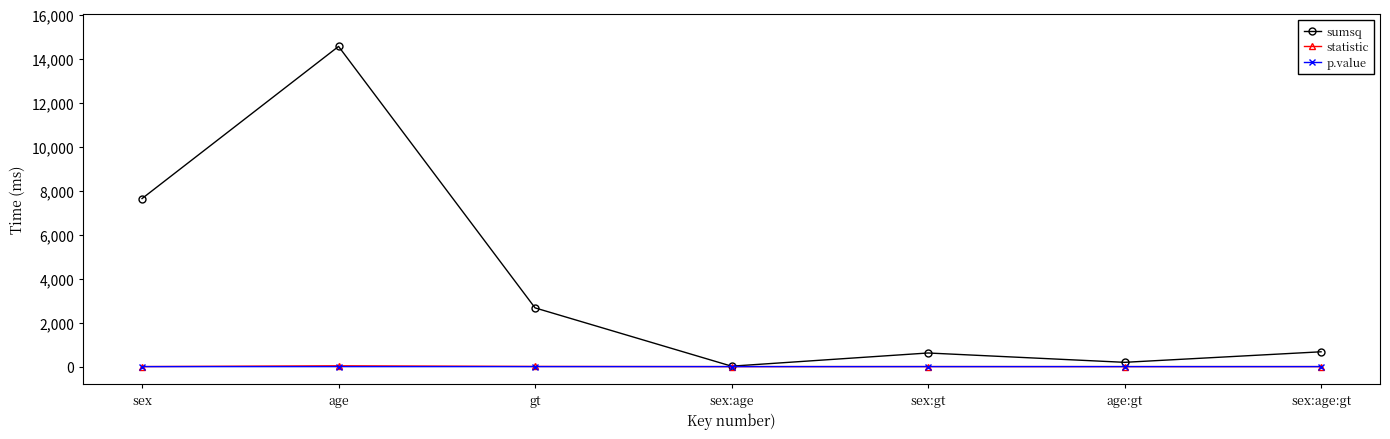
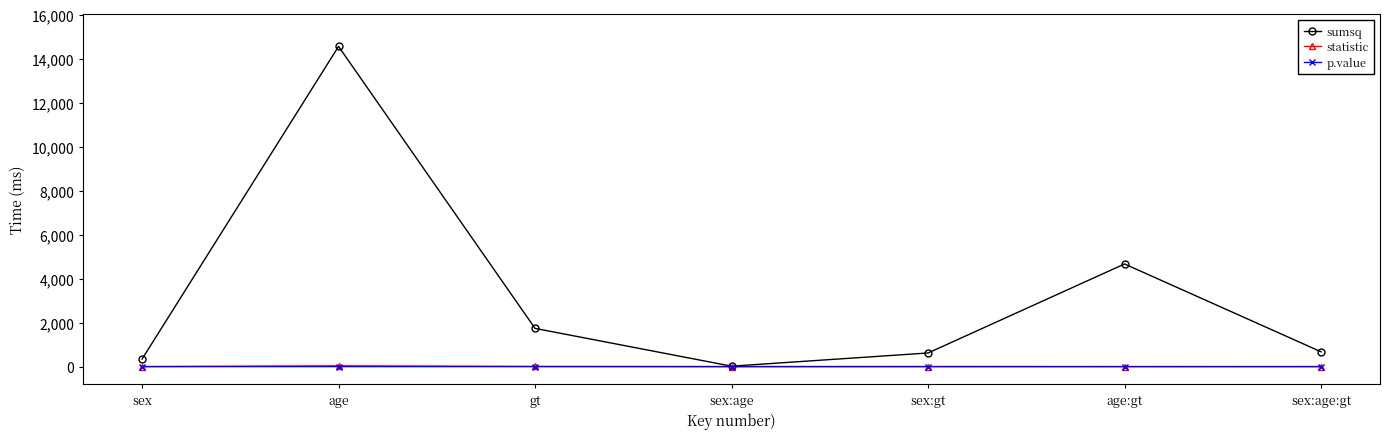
  {
    "sumsq": {
-     "sex": "7,600",
+     "sex": "300",
      "age": "14,500",
-     "gt": "2,700",
+     "gt": "1,700",
      "sex:gt": "600",
-     "age:gt": "200",
+     "age:gt": "4,700",
      "sex:age:gt": "700"
    }
  }
